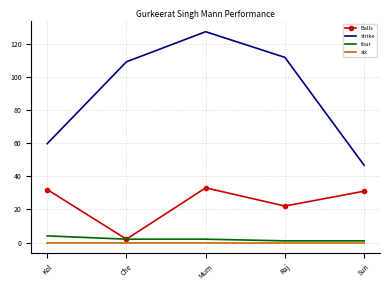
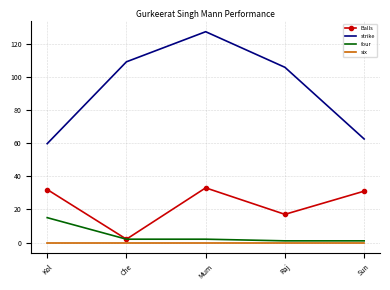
  {
    "Balls": {
      "Kol": 32,
      "Mum": 33,
-     "Raj": 22,
+     "Raj": 17,
      "Sun": 31
    },
    "strike": {
      "Kol": 60,
      "Che": 109,
      "Mum": 127,
-     "Raj": 112,
-     "Sun": 47
+     "Raj": 106,
+     "Sun": 63
    },
    "four": {
-     "Kol": 4,
+     "Kol": 15,
      "Mum": 2
    },
    "six": {
      "Kol": 0,
      "Che": 0,
      "Mum": 0
    }
  }
